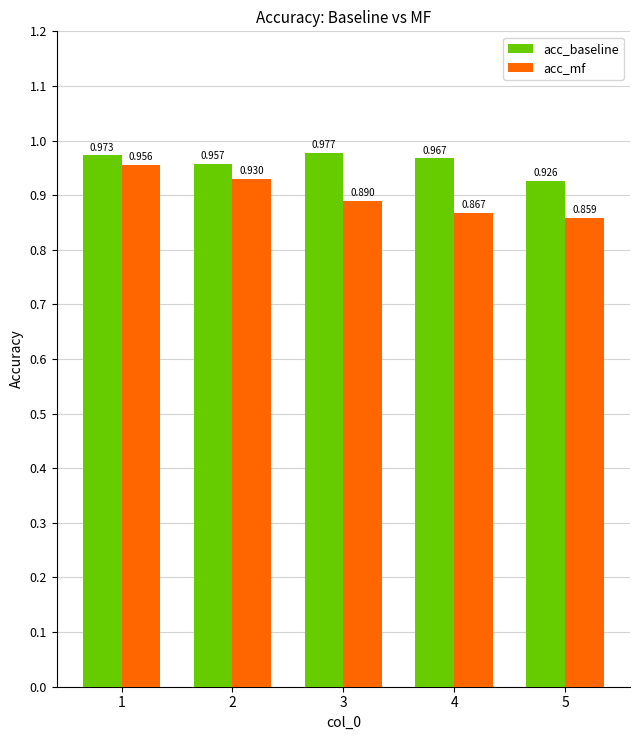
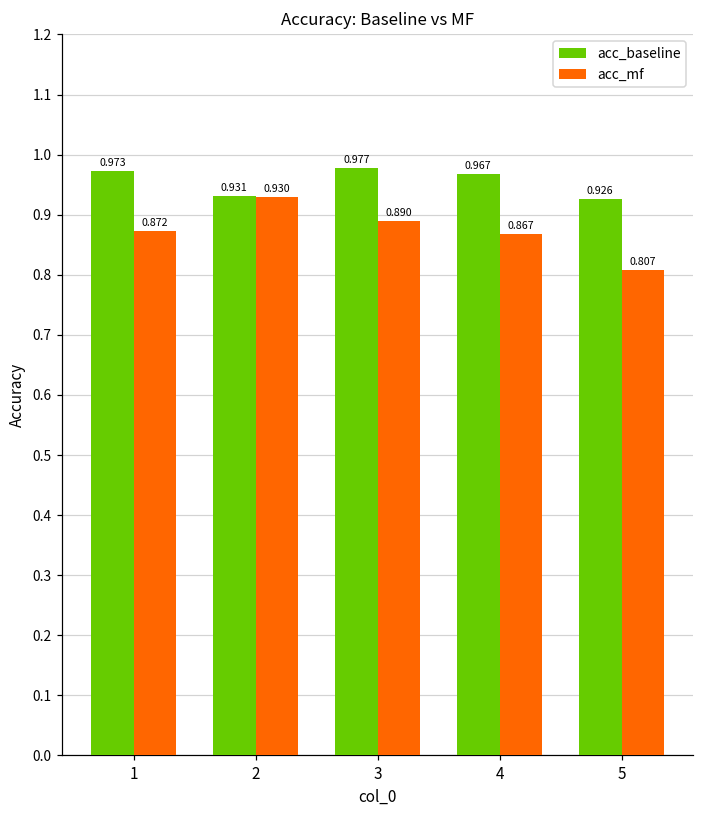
  {
    "acc_baseline": {
      "1": 0.973,
-     "2": 0.957,
+     "2": 0.931,
      "3": 0.977,
      "4": 0.967,
      "5": 0.926
    },
    "acc_mf": {
-     "1": 0.956,
+     "1": 0.872,
      "2": 0.930,
      "3": 0.890,
      "4": 0.867,
-     "5": 0.859
+     "5": 0.807
    }
  }
